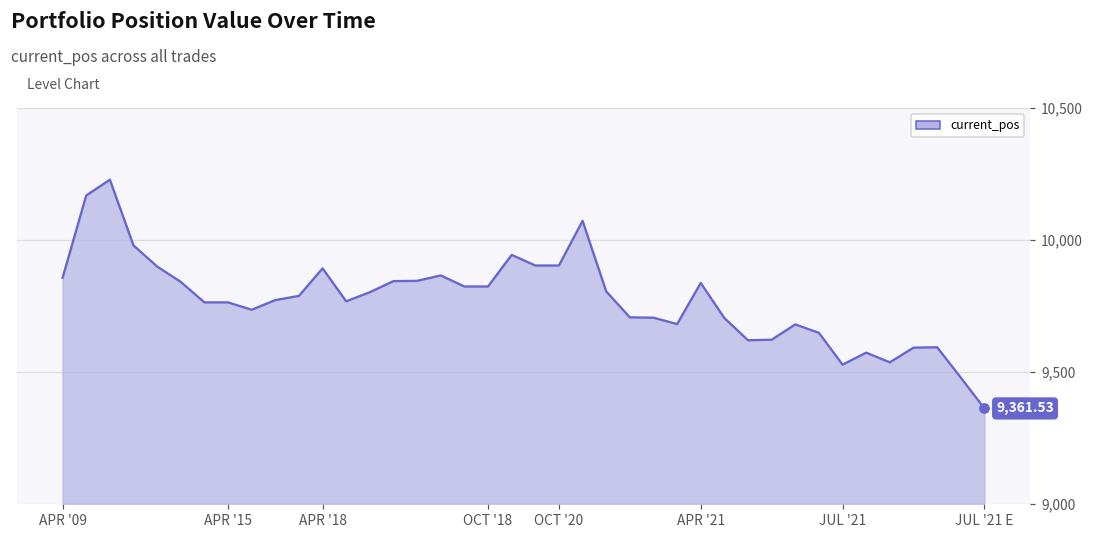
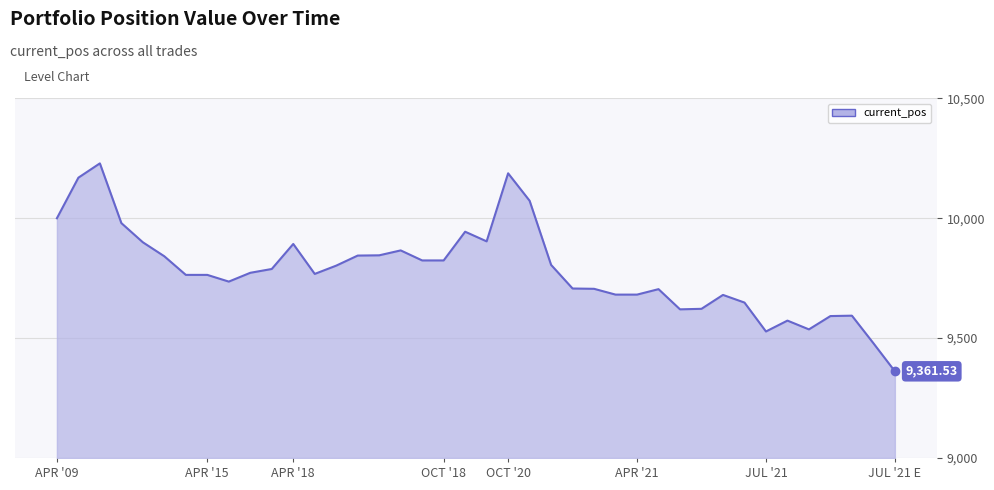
  {
    "current_pos": {
-     "APR '09": "9,860",
+     "APR '09": "10,000",
      "APR '15": "9,760",
      "APR '18": "9,890",
      "OCT '18": "9,820",
-     "OCT '20": "9,900",
-     "APR '21": "9,840",
+     "OCT '20": "10,190",
+     "APR '21": "9,680",
      "JUL '21": "9,530"
    }
  }
